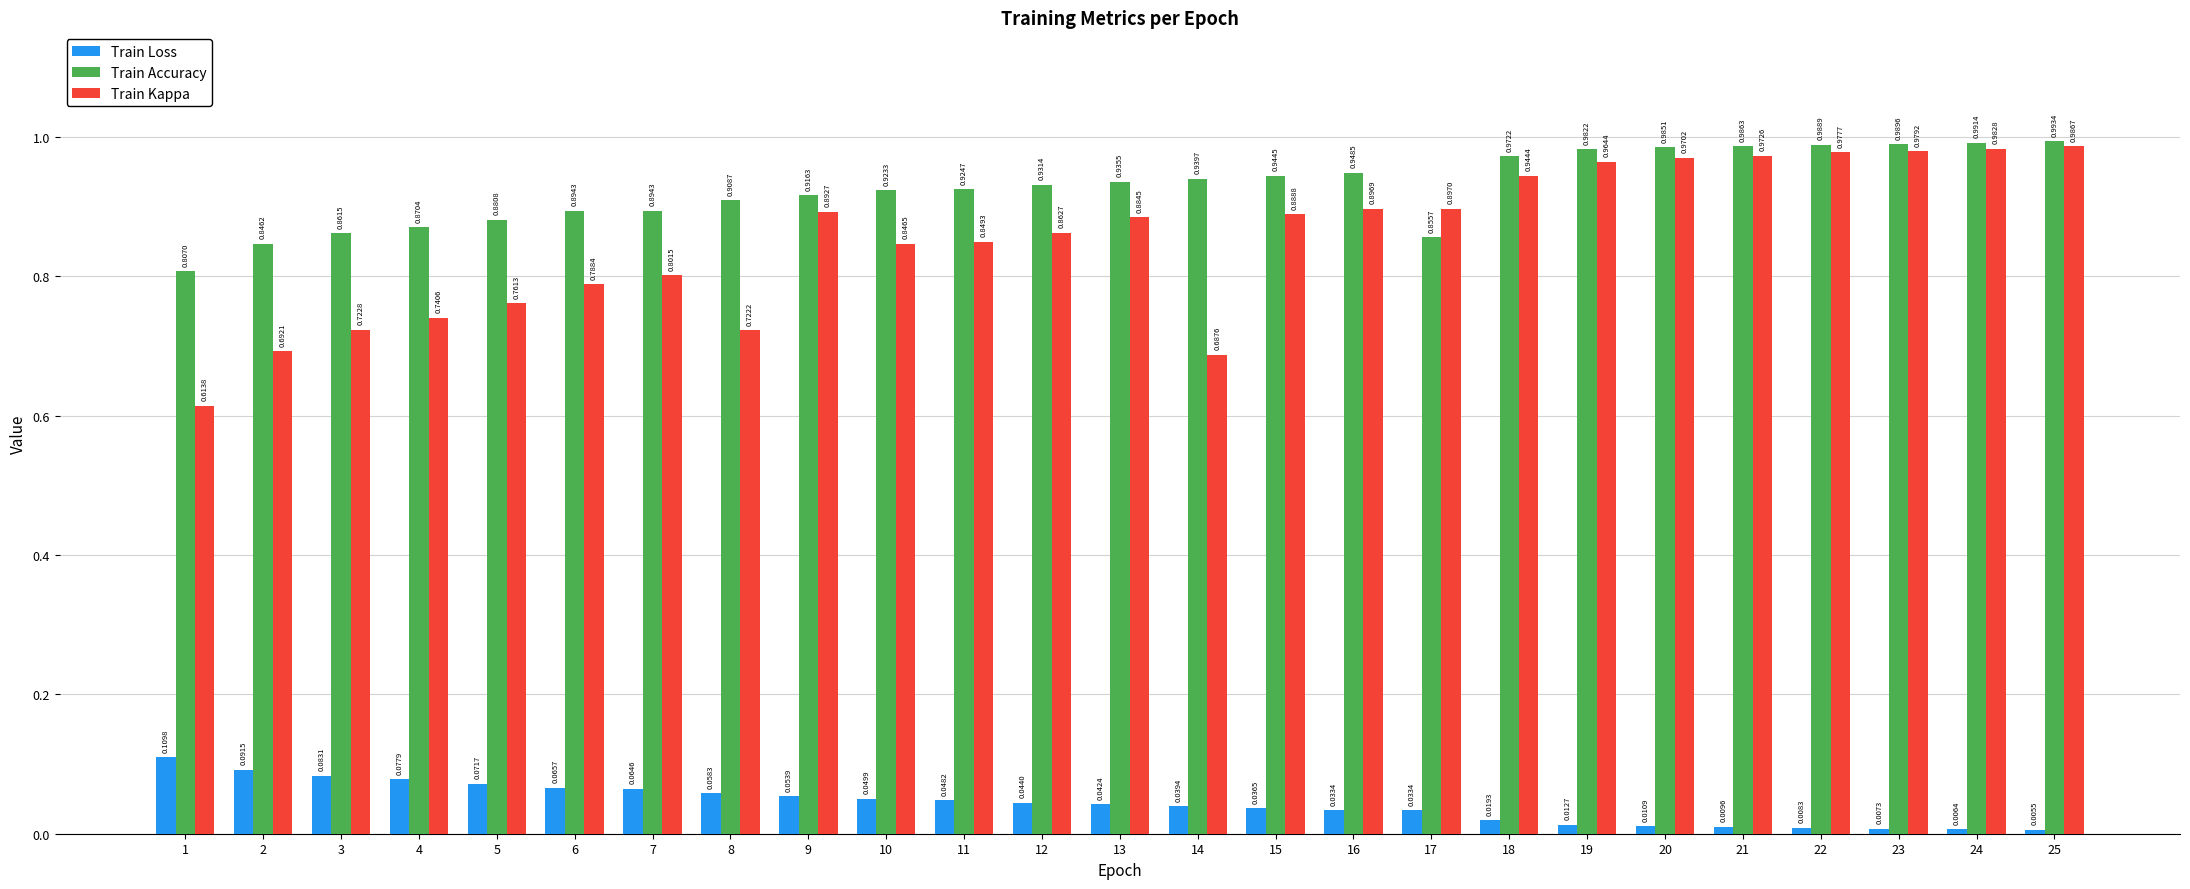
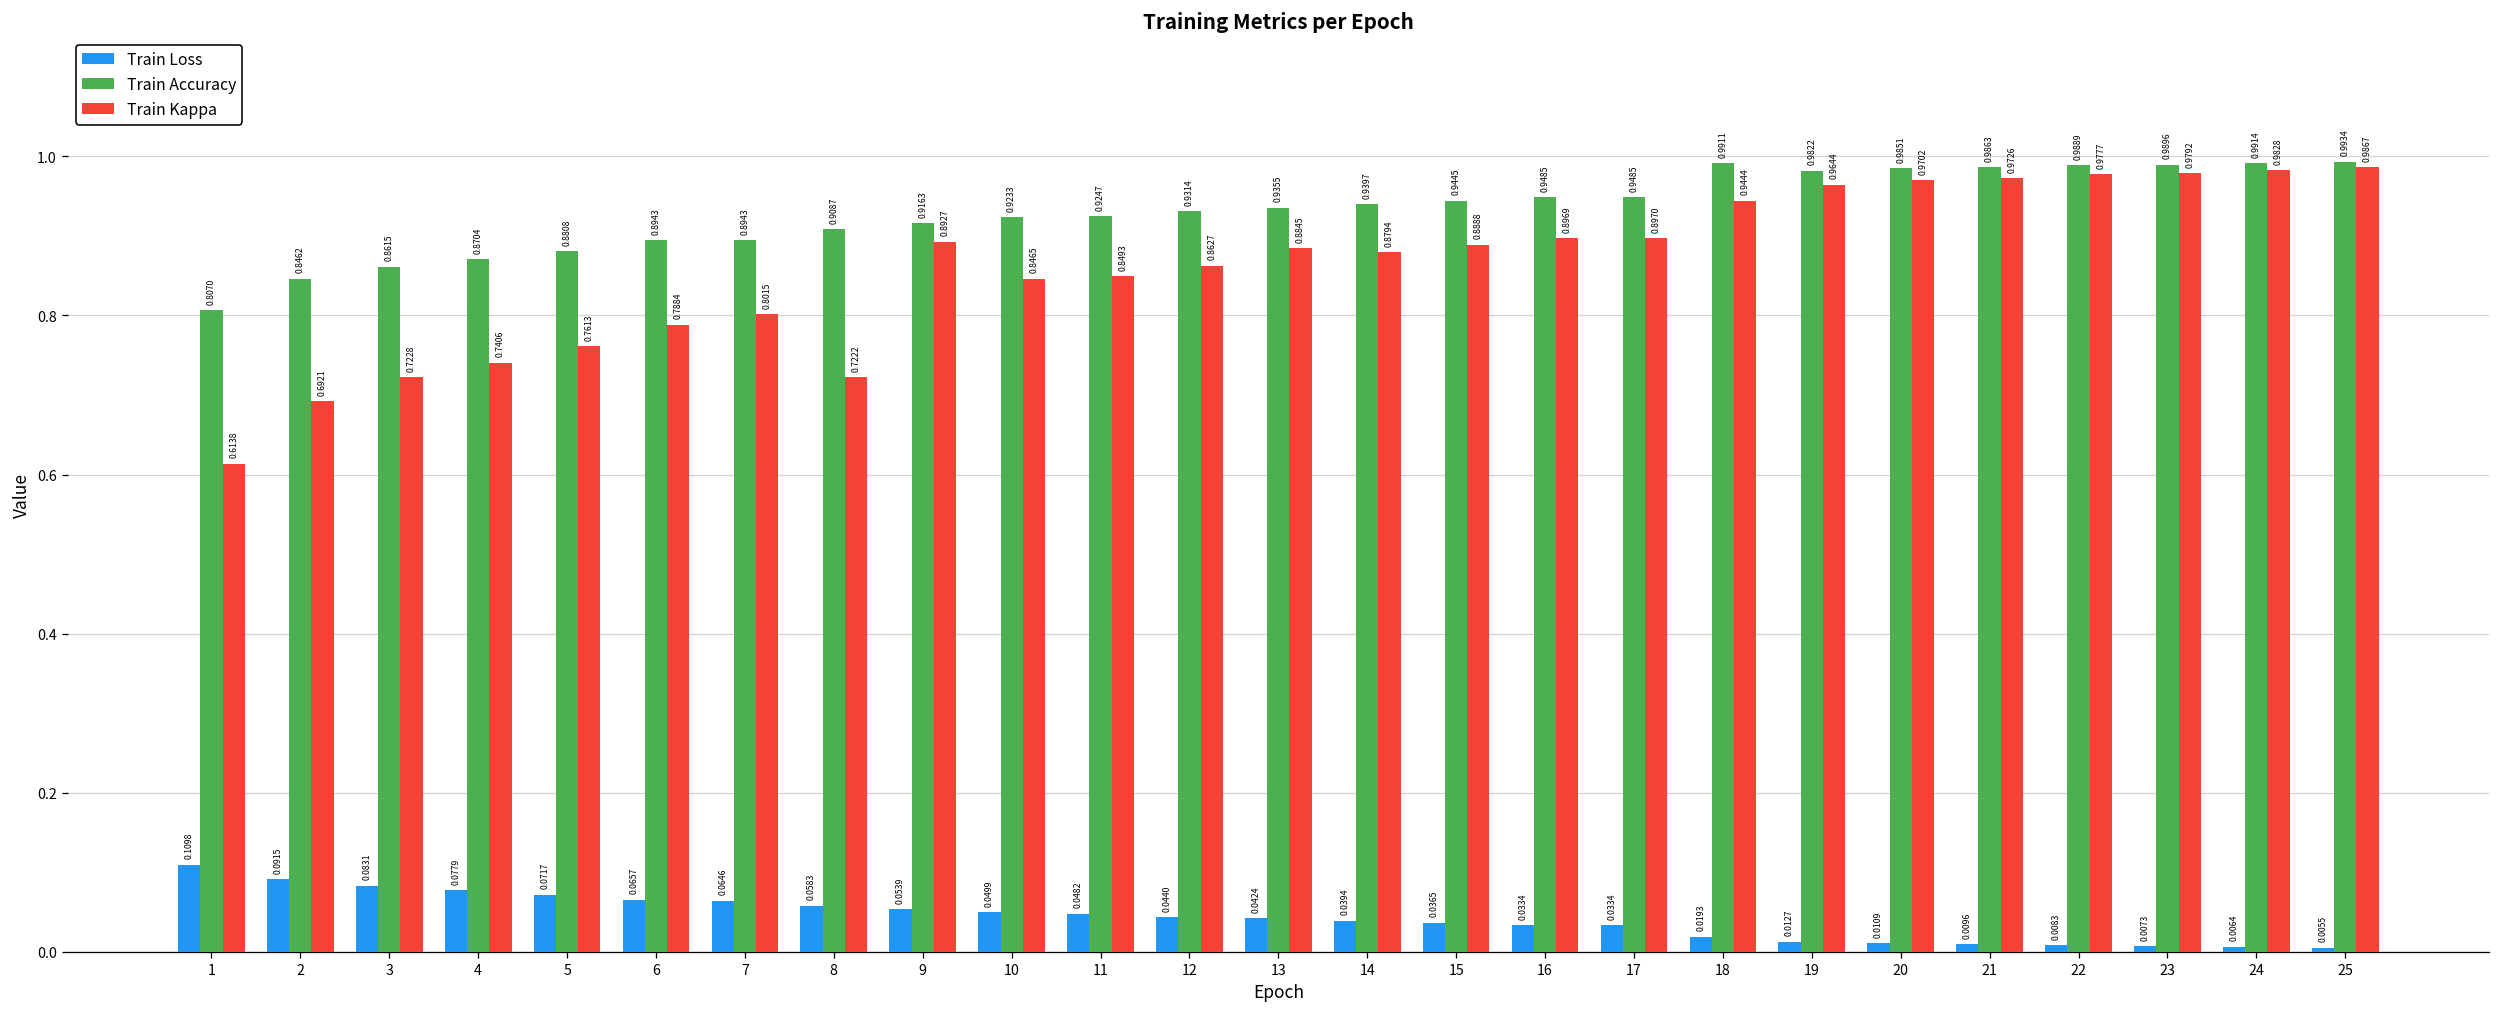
  {
    "Train Loss": {
      "1": 0.1098,
      "2": 0.0915,
      "3": 0.0831,
      "4": 0.0779,
      "5": 0.0717,
      "6": 0.0657,
      "7": 0.0646,
      "8": 0.0583,
      "9": 0.0539,
      "10": 0.0499,
      "11": 0.0482,
      "12": 0.0440,
      "13": 0.0424,
      "14": 0.0394,
      "15": 0.0365,
      "16": 0.0334,
      "17": 0.0334,
      "18": 0.0193,
      "19": 0.0127,
      "20": 0.0109,
      "21": 0.0096,
      "22": 0.0083,
      "23": 0.0073,
      "24": 0.0064,
      "25": 0.0055
    },
    "Train Accuracy": {
      "1": 0.8070,
      "2": 0.8462,
      "3": 0.8615,
      "4": 0.8704,
      "5": 0.8808,
      "6": 0.8943,
      "7": 0.8943,
      "8": 0.9087,
      "9": 0.9163,
      "10": 0.9233,
      "11": 0.9247,
      "12": 0.9314,
      "13": 0.9355,
      "14": 0.9397,
      "15": 0.9445,
      "16": 0.9485,
-     "17": 0.8557,
-     "18": 0.9722,
+     "17": 0.9485,
+     "18": 0.9911,
      "19": 0.9822,
      "20": 0.9851,
      "21": 0.9863,
      "22": 0.9889,
      "23": 0.9896,
      "24": 0.9914,
      "25": 0.9934
    },
    "Train Kappa": {
      "1": 0.6138,
      "2": 0.6921,
      "3": 0.7228,
      "4": 0.7406,
      "5": 0.7613,
      "6": 0.7884,
      "7": 0.8015,
      "8": 0.7222,
      "9": 0.8927,
      "10": 0.8465,
      "11": 0.8493,
      "12": 0.8627,
      "13": 0.8845,
-     "14": 0.6876,
+     "14": 0.8794,
      "15": 0.8888,
      "16": 0.8969,
      "17": 0.8970,
      "18": 0.9444,
      "19": 0.9644,
      "20": 0.9702,
      "21": 0.9726,
      "22": 0.9777,
      "23": 0.9792,
      "24": 0.9828,
      "25": 0.9867
    }
  }
